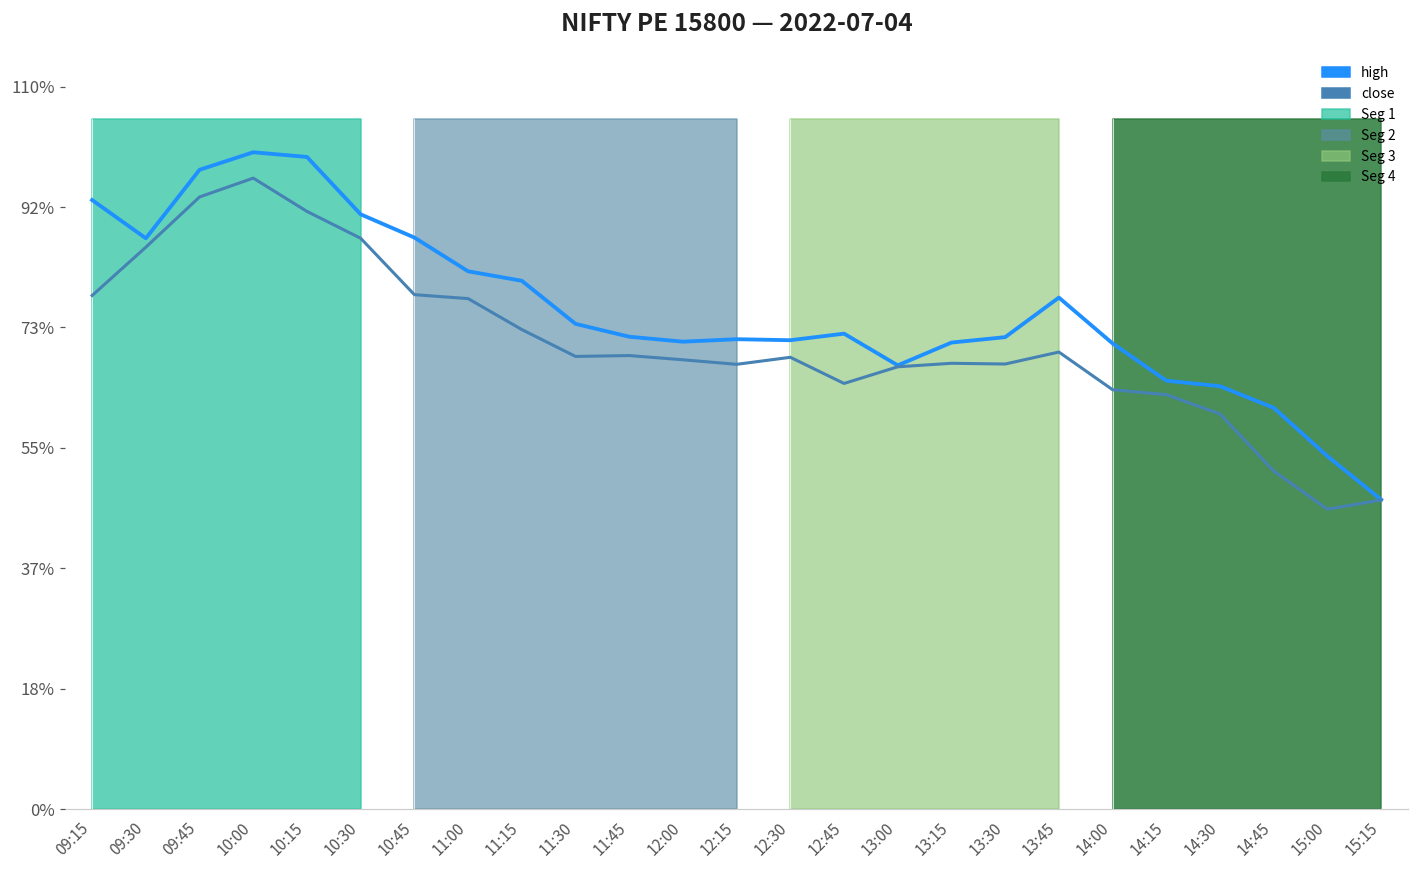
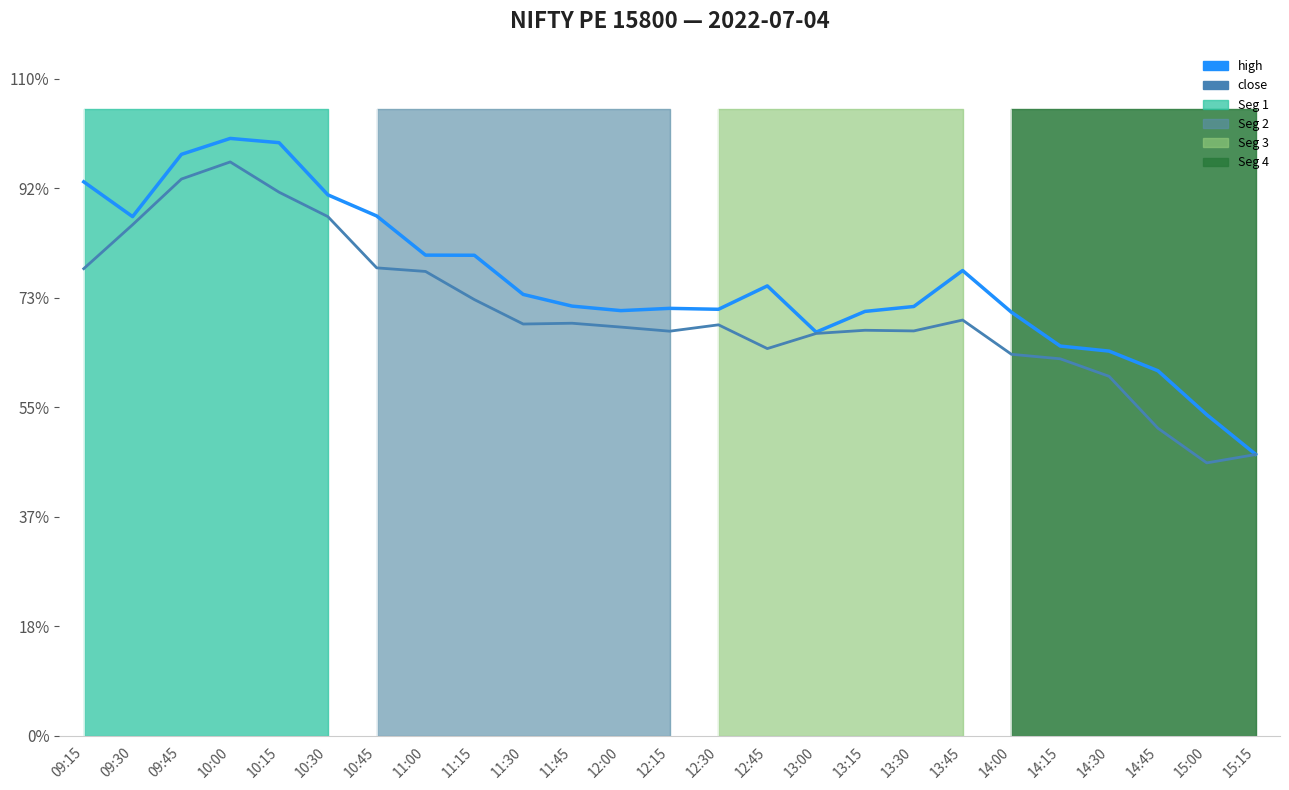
  {
    "high": {
      "09:15": "93%",
      "09:30": "87%",
      "09:45": "97%",
      "10:00": "100%",
      "10:15": "99%",
      "10:30": "91%",
      "10:45": "87%",
-     "11:00": "82%",
+     "11:00": "80%",
      "11:15": "80%",
      "11:30": "74%",
      "11:45": "72%",
      "12:00": "71%",
      "12:15": "72%",
      "12:30": "71%",
-     "12:45": "72%",
+     "12:45": "75%",
      "13:15": "71%",
      "13:30": "72%",
      "13:45": "78%",
      "14:00": "71%",
      "14:15": "65%",
      "14:30": "64%",
      "14:45": "61%",
      "15:00": "54%"
    }
  }
